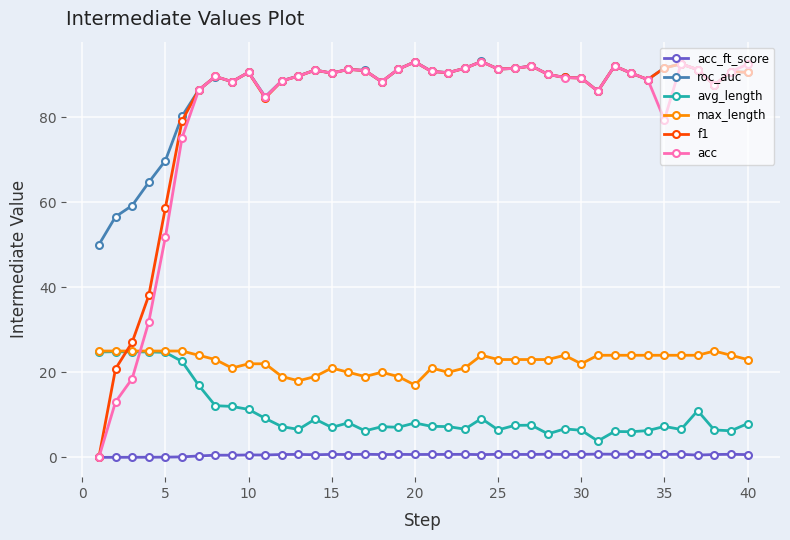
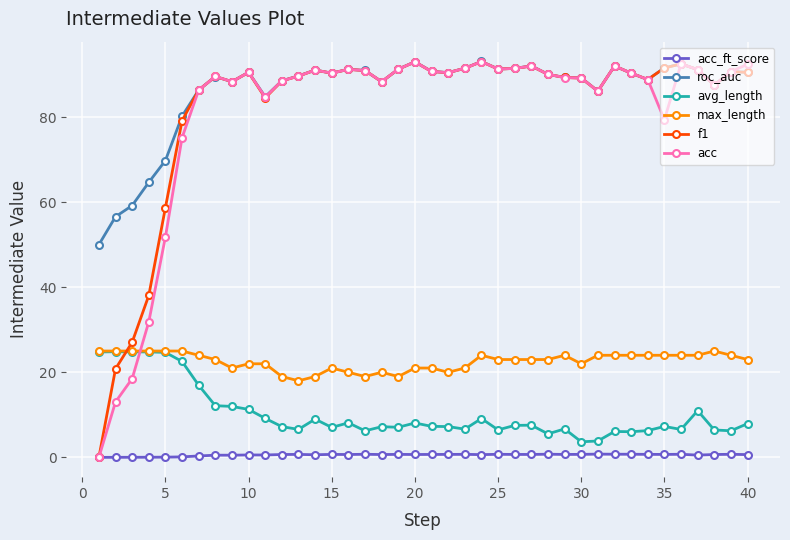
  {
    "avg_length": {
      "10": 11,
      "15": 7,
      "20": 8,
      "25": 6,
-     "30": 6,
+     "30": 4,
      "35": 7,
      "40": 8
    },
    "max_length": {
      "10": 22,
      "15": 21,
-     "20": 17,
+     "20": 21,
      "25": 23,
      "30": 22,
      "35": 24,
      "40": 23
    },
    "f1": {
      "5": 59
    },
    "acc": {
      "5": 52
    }
  }
